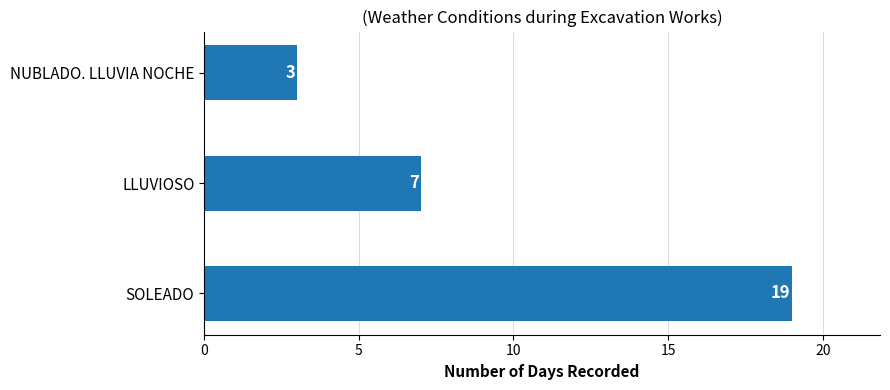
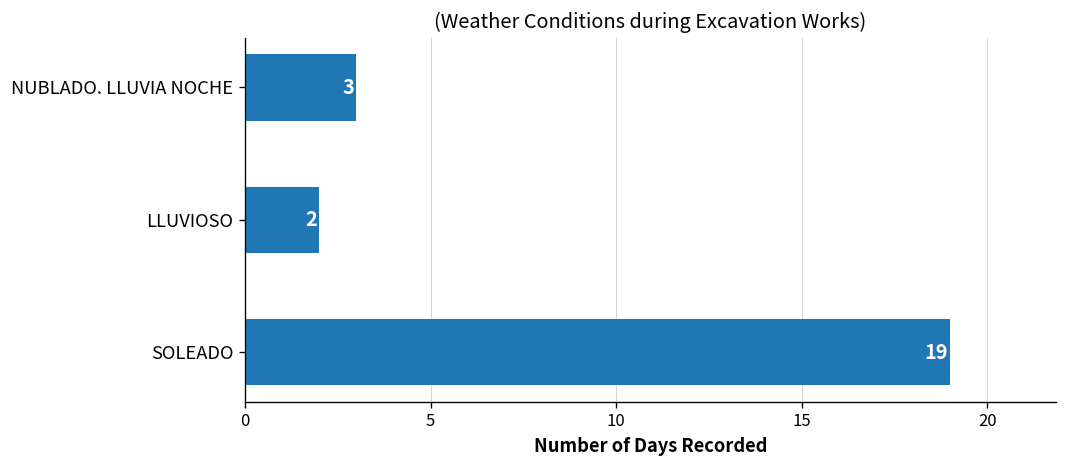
  {
    "NUBLADO. LLUVIA NOCHE": 3,
-   "LLUVIOSO": 7,
+   "LLUVIOSO": 2,
    "SOLEADO": 19
  }
